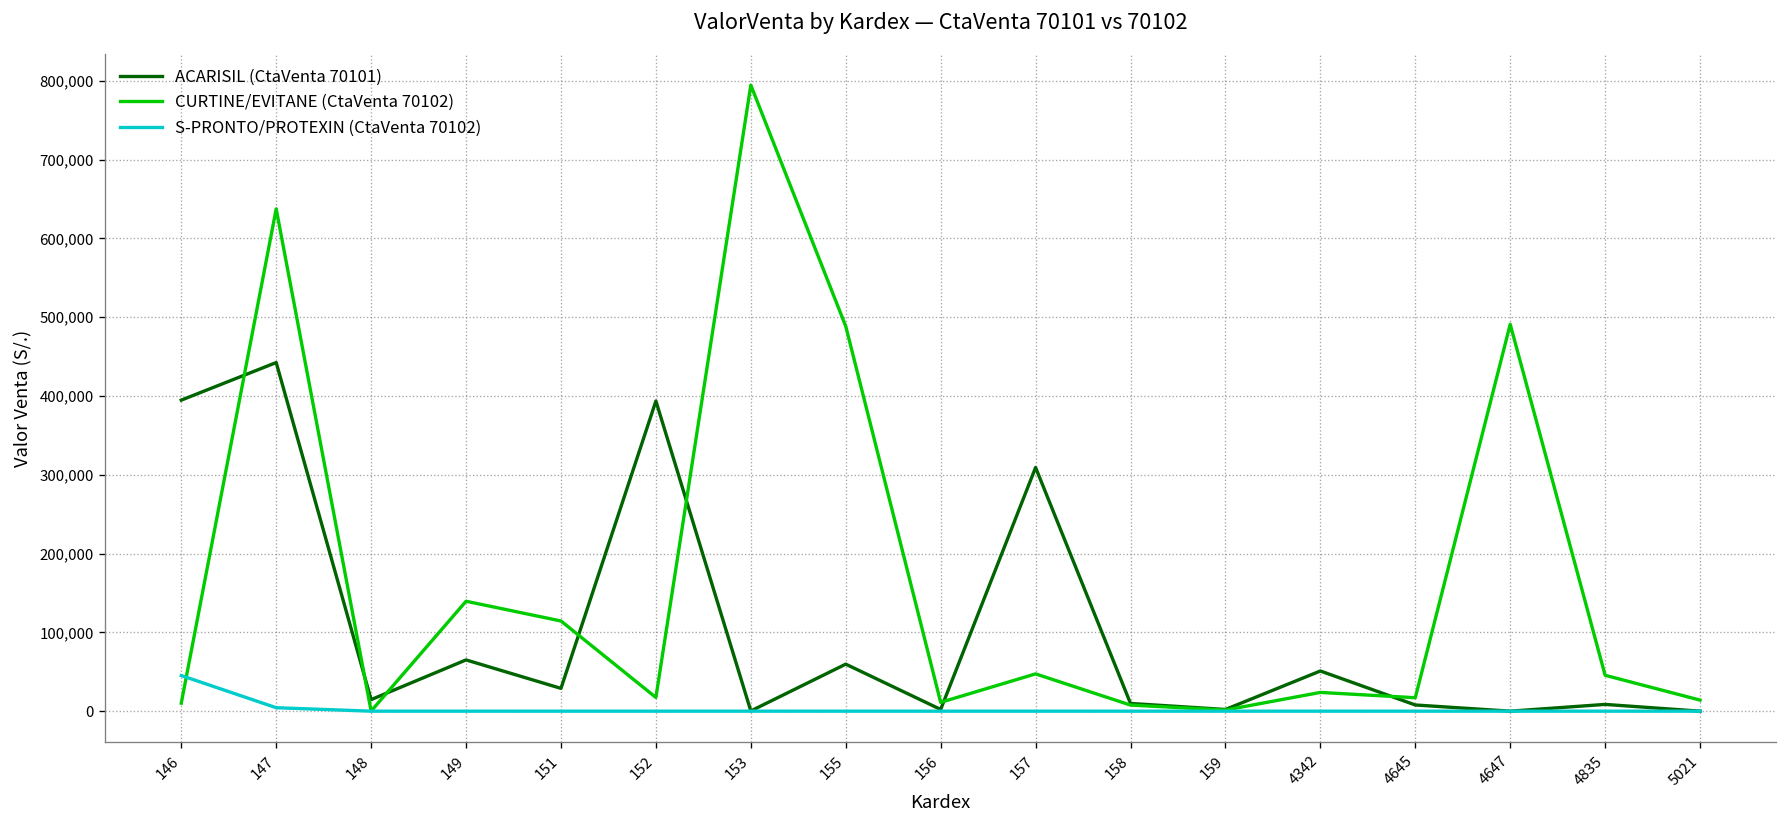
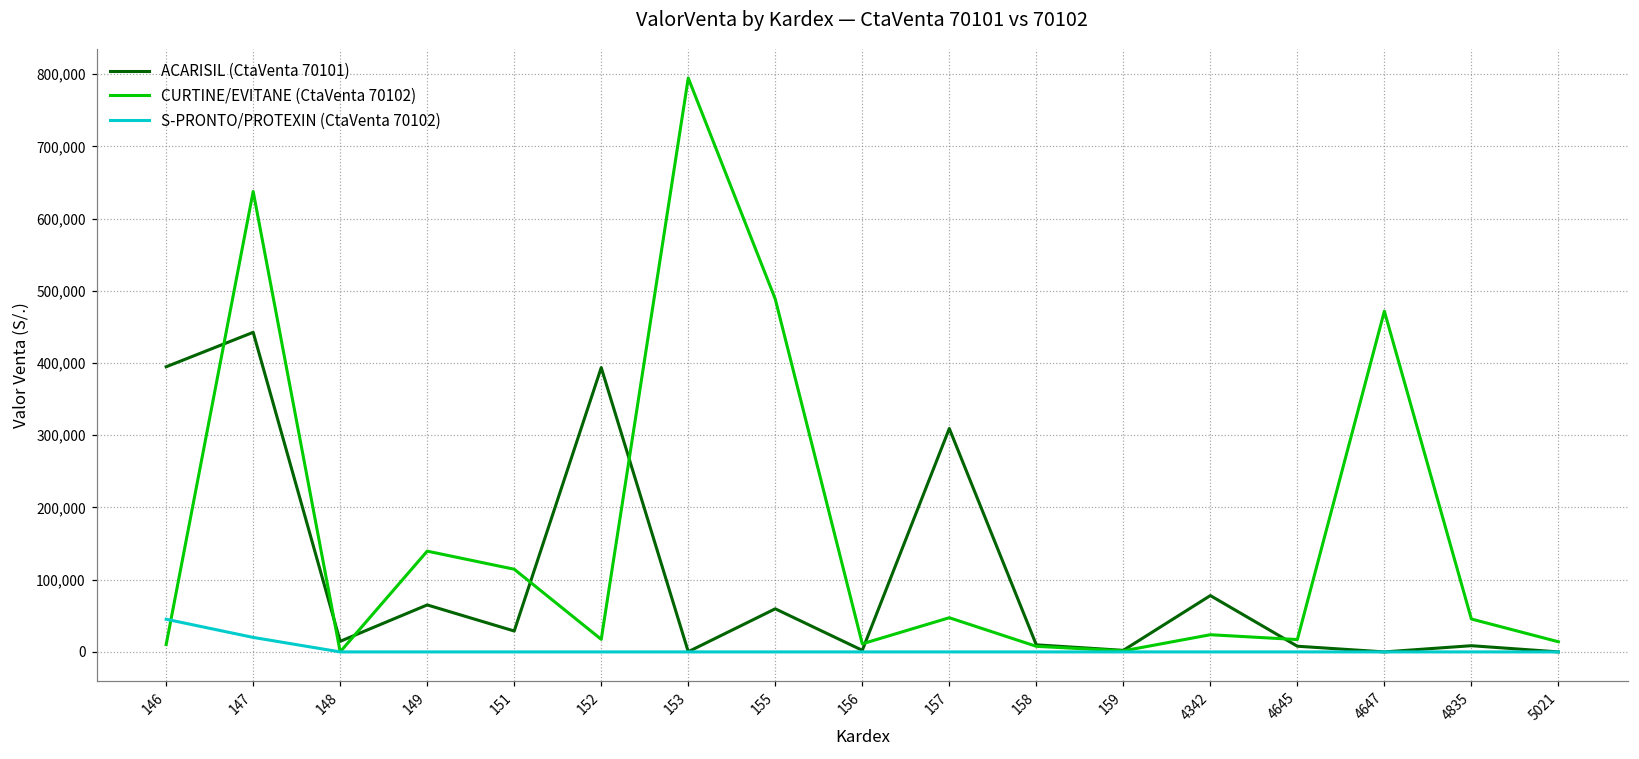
  {
    "ACARISIL (CtaVenta 70101)": {
      "146": "390,000",
      "147": "440,000",
      "148": "10,000",
      "149": "70,000",
      "151": "30,000",
      "152": "390,000",
      "155": "60,000",
      "157": "310,000",
-     "4342": "50,000",
+     "4342": "80,000",
      "4645": "10,000",
      "4835": "10,000"
    },
    "CURTINE/EVITANE (CtaVenta 70102)": {
      "146": "10,000",
      "147": "640,000",
      "149": "140,000",
      "151": "110,000",
      "152": "20,000",
      "153": "790,000",
      "155": "490,000",
      "156": "10,000",
      "157": "50,000",
      "4342": "20,000",
      "4645": "20,000",
-     "4647": "490,000",
+     "4647": "470,000",
      "4835": "50,000",
      "5021": "10,000"
    },
    "S-PRONTO/PROTEXIN (CtaVenta 70102)": {
      "146": "50,000",
-     "147": "0",
+     "147": "20,000",
      "149": "0",
      "151": "0",
      "152": "0",
      "155": "0",
      "157": "0",
      "158": "0",
      "4342": "0",
      "4645": "0",
      "4835": "0"
    }
  }
